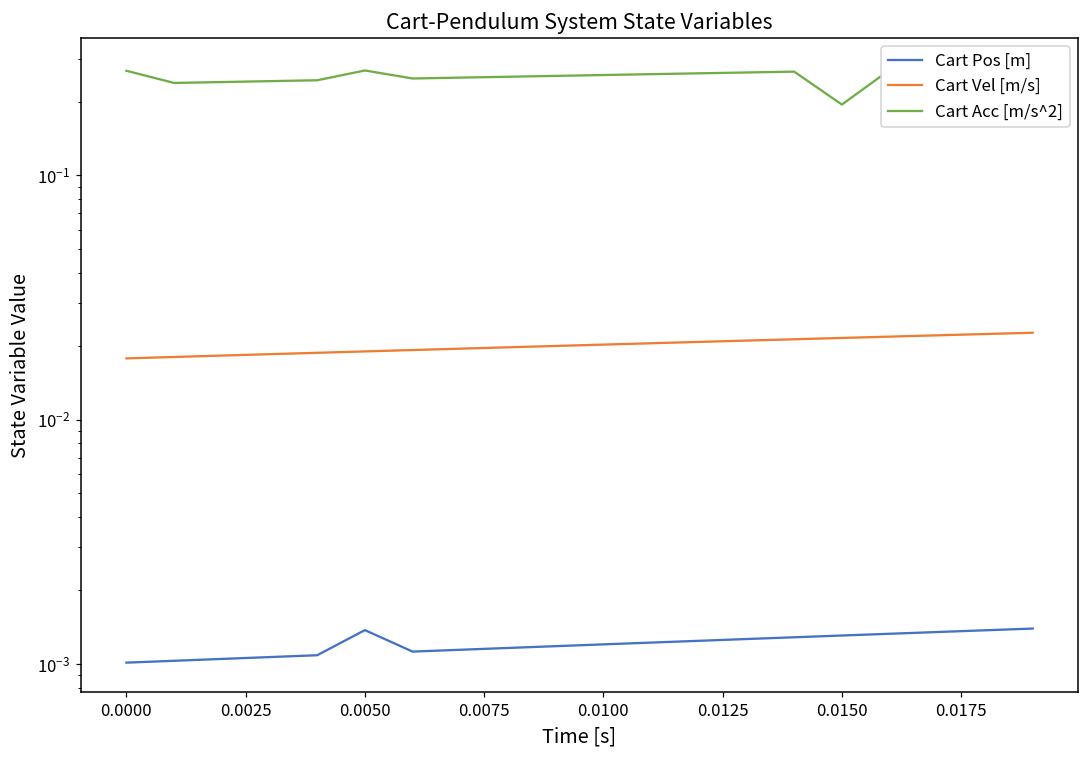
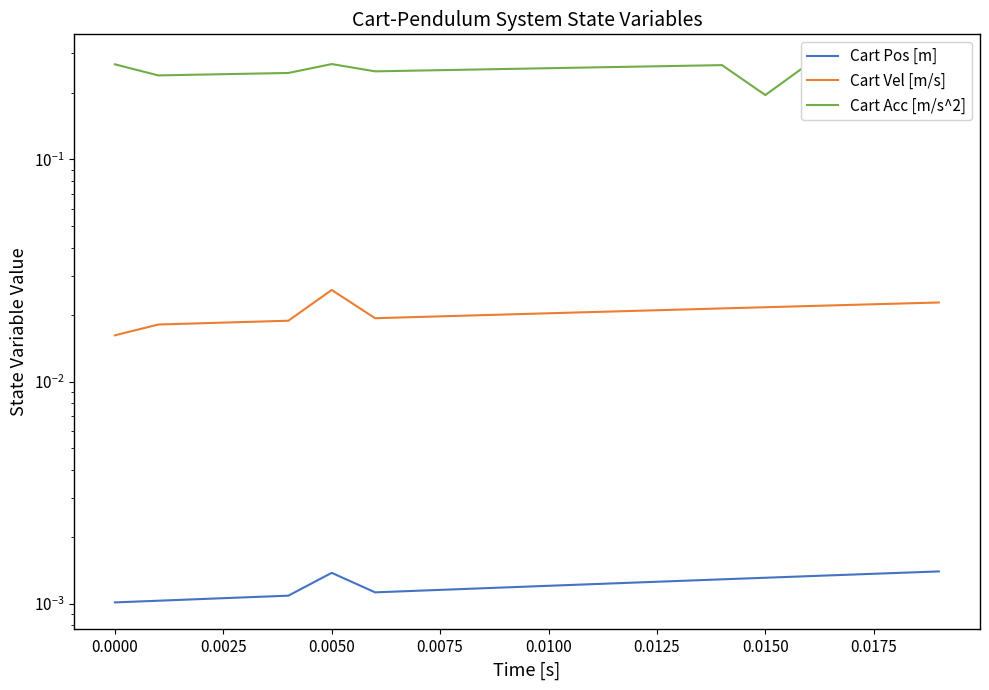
  {
    "Cart Pos [m]": {
      "0.0000": 0.001,
      "0.0050": 0.0014,
      "0.0100": 0.0012,
      "0.0150": 0.0013
    },
    "Cart Vel [m/s]": {
-     "0.0000": 0.018,
-     "0.0050": 0.019,
+     "0.0000": 0.016,
+     "0.0050": 0.026,
      "0.0100": 0.020,
      "0.0150": 0.022
    },
    "Cart Acc [m/s^2]": {
      "0.0000": 0.27,
      "0.0050": 0.27,
      "0.0100": 0.26,
      "0.0150": 0.19
    }
  }
